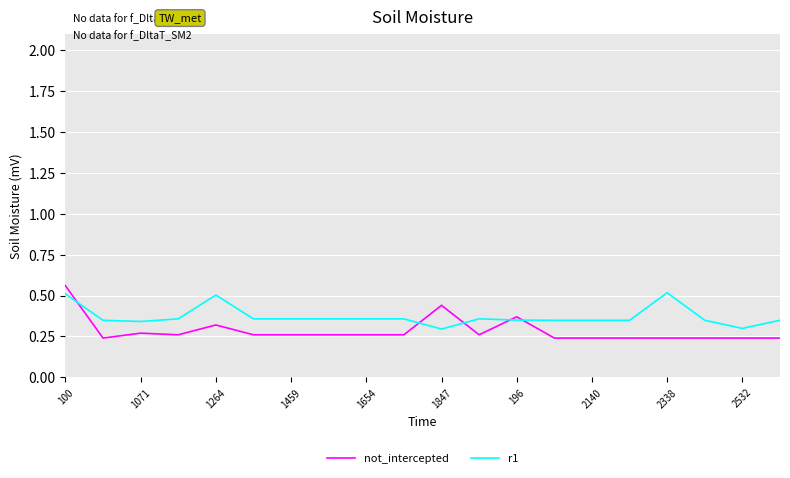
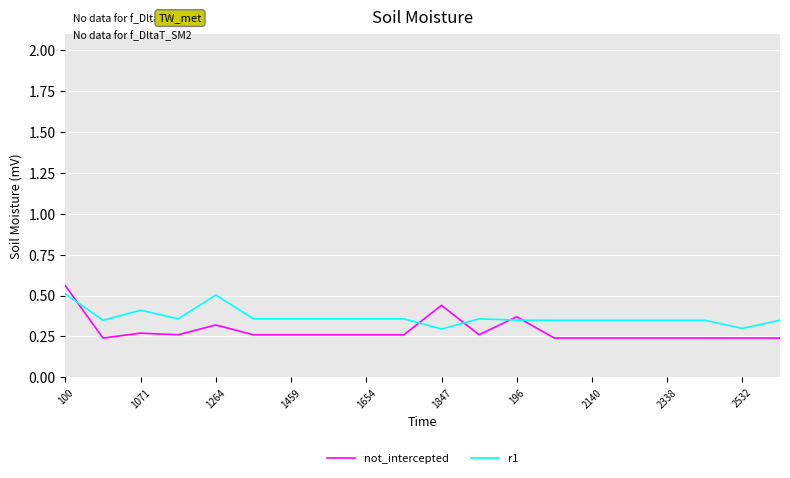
  {
    "not_intercepted": {
      "100": 0.56,
      "1071": 0.27,
      "1264": 0.32,
      "1459": 0.26,
      "1654": 0.26,
      "1847": 0.44,
      "196": 0.37,
      "2140": 0.24,
      "2338": 0.24,
      "2532": 0.24
    },
    "r1": {
      "100": 0.51,
-     "1071": 0.34,
+     "1071": 0.41,
      "1264": 0.50,
      "1459": 0.36,
      "1654": 0.36,
      "1847": 0.30,
      "196": 0.35,
      "2140": 0.35,
-     "2338": 0.52,
+     "2338": 0.35,
      "2532": 0.30
    }
  }
